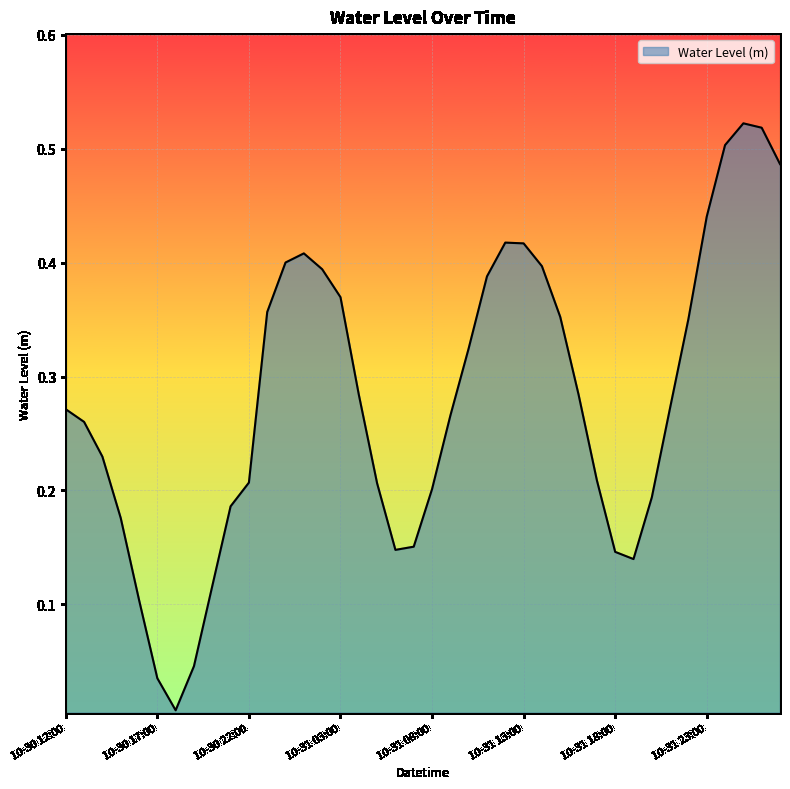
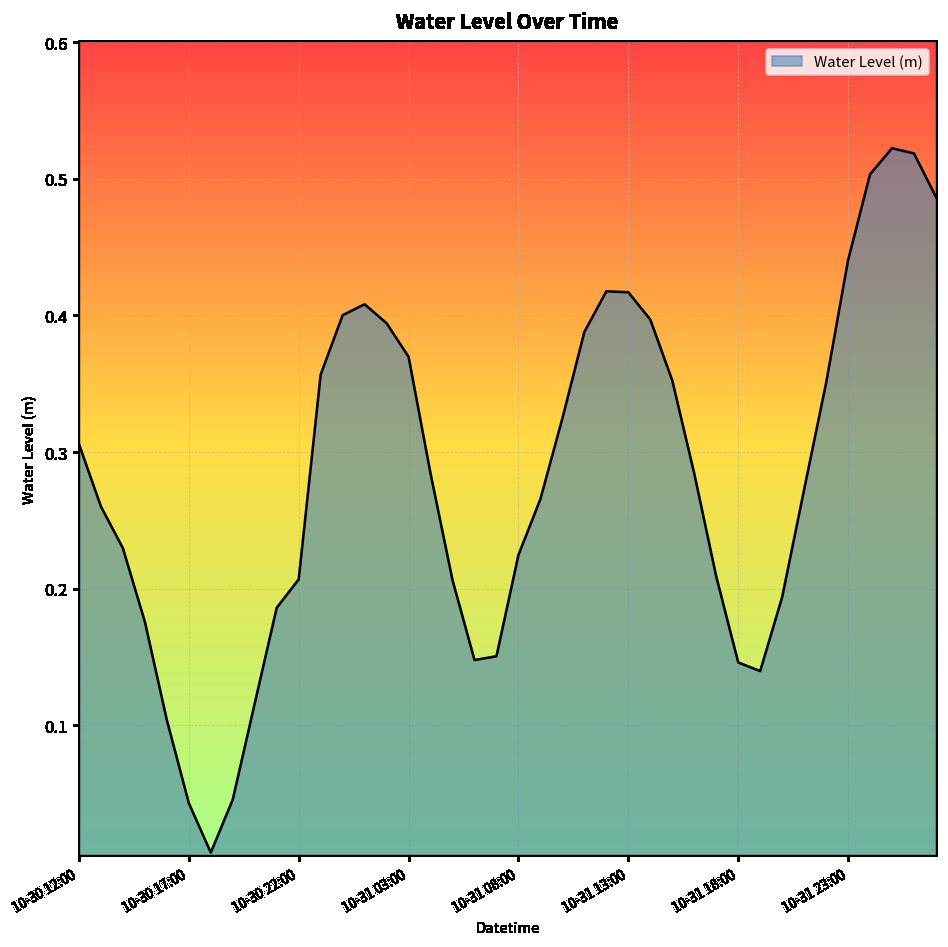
  {
-   "10-30 12:00": 0.271,
-   "10-30 17:00": 0.035,
+   "10-30 12:00": 0.306,
+   "10-30 17:00": 0.043,
    "10-30 22:00": 0.207,
    "10-31 03:00": 0.370,
-   "10-31 08:00": 0.201,
+   "10-31 08:00": 0.225,
    "10-31 13:00": 0.417,
    "10-31 18:00": 0.146,
    "10-31 23:00": 0.440
  }
